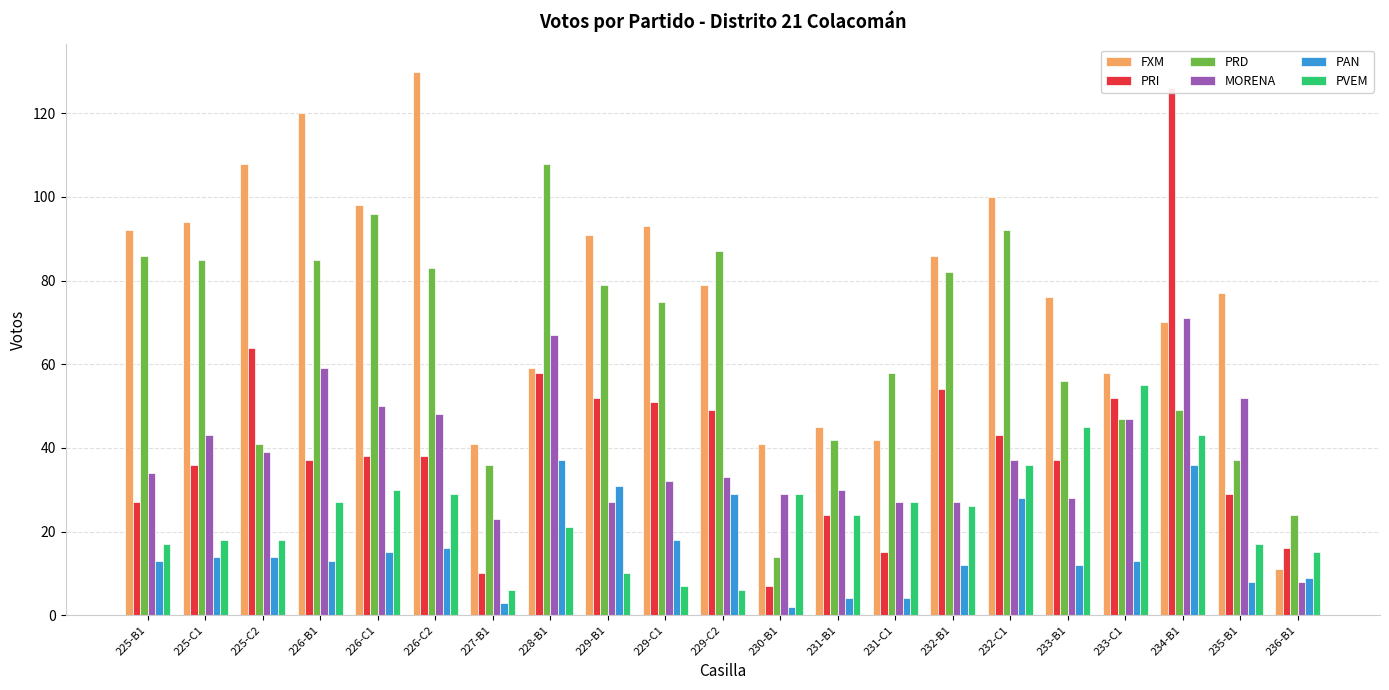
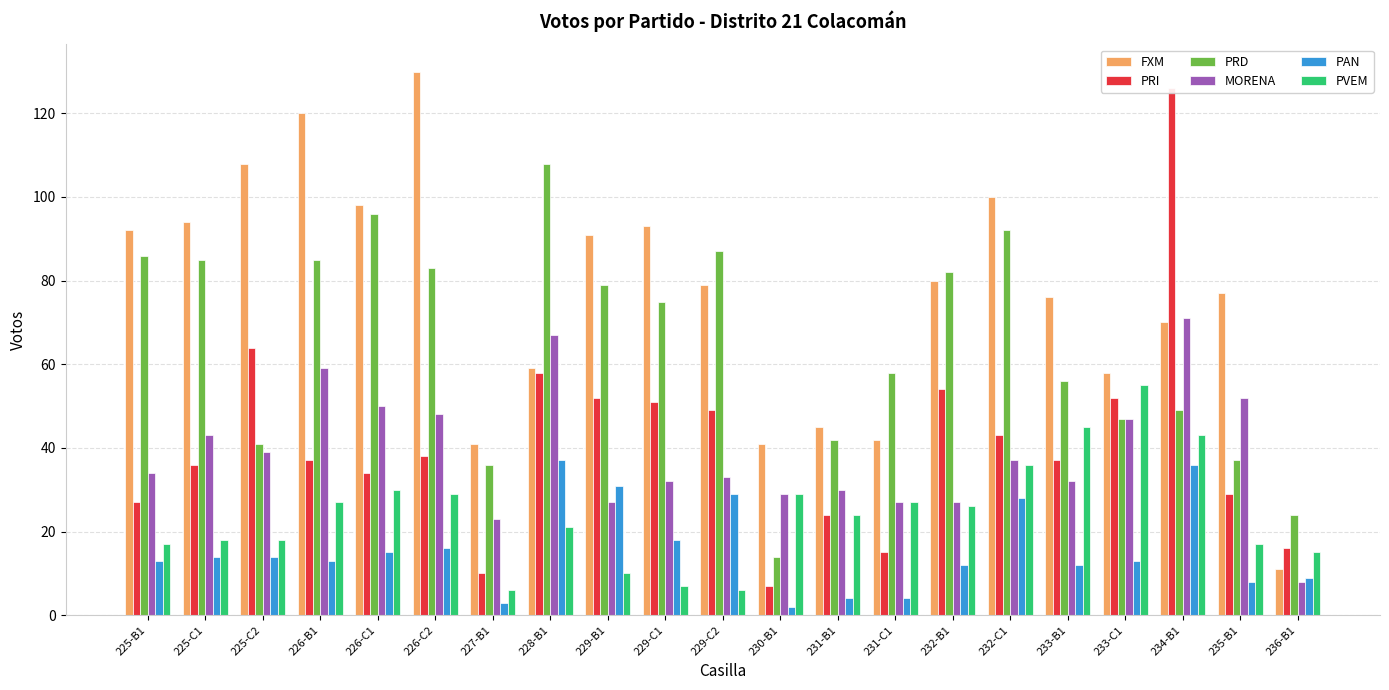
  {
    "FXM": {
      "225-B1": 92,
      "225-C1": 94,
      "225-C2": 108,
      "226-B1": 120,
      "226-C1": 98,
      "226-C2": 130,
      "227-B1": 41,
      "228-B1": 59,
      "229-B1": 91,
      "229-C1": 93,
      "229-C2": 79,
      "230-B1": 41,
      "231-B1": 45,
      "231-C1": 42,
-     "232-B1": 86,
+     "232-B1": 80,
      "232-C1": 100,
      "233-B1": 76,
      "233-C1": 58,
      "234-B1": 70,
      "235-B1": 77,
      "236-B1": 11
    },
    "PRI": {
      "225-B1": 27,
      "225-C1": 36,
      "225-C2": 64,
      "226-B1": 37,
-     "226-C1": 38,
+     "226-C1": 34,
      "226-C2": 38,
      "227-B1": 10,
      "228-B1": 58,
      "229-B1": 52,
      "229-C1": 51,
      "229-C2": 49,
      "230-B1": 7,
      "231-B1": 24,
      "231-C1": 15,
      "232-B1": 54,
      "232-C1": 43,
      "233-B1": 37,
      "233-C1": 52,
      "235-B1": 29,
      "236-B1": 16
    },
    "PRD": {
      "225-B1": 86,
      "225-C1": 85,
      "225-C2": 41,
      "226-B1": 85,
      "226-C1": 96,
      "226-C2": 83,
      "227-B1": 36,
      "228-B1": 108,
      "229-B1": 79,
      "229-C1": 75,
      "229-C2": 87,
      "230-B1": 14,
      "231-B1": 42,
      "231-C1": 58,
      "232-B1": 82,
      "232-C1": 92,
      "233-B1": 56,
      "233-C1": 47,
      "234-B1": 49,
      "235-B1": 37,
      "236-B1": 24
    },
    "MORENA": {
      "225-B1": 34,
      "225-C1": 43,
      "225-C2": 39,
      "226-B1": 59,
      "226-C1": 50,
      "226-C2": 48,
      "227-B1": 23,
      "228-B1": 67,
      "229-B1": 27,
      "229-C1": 32,
      "229-C2": 33,
      "230-B1": 29,
      "231-B1": 30,
      "231-C1": 27,
      "232-B1": 27,
      "232-C1": 37,
-     "233-B1": 28,
+     "233-B1": 32,
      "233-C1": 47,
      "234-B1": 71,
      "235-B1": 52,
      "236-B1": 8
    },
    "PAN": {
      "225-B1": 13,
      "225-C1": 14,
      "225-C2": 14,
      "226-B1": 13,
      "226-C1": 15,
      "226-C2": 16,
      "227-B1": 3,
      "228-B1": 37,
      "229-B1": 31,
      "229-C1": 18,
      "229-C2": 29,
      "230-B1": 2,
      "231-B1": 4,
      "231-C1": 4,
      "232-B1": 12,
      "232-C1": 28,
      "233-B1": 12,
      "233-C1": 13,
      "234-B1": 36,
      "235-B1": 8,
      "236-B1": 9
    },
    "PVEM": {
      "225-B1": 17,
      "225-C1": 18,
      "225-C2": 18,
      "226-B1": 27,
      "226-C1": 30,
      "226-C2": 29,
      "227-B1": 6,
      "228-B1": 21,
      "229-B1": 10,
      "229-C1": 7,
      "229-C2": 6,
      "230-B1": 29,
      "231-B1": 24,
      "231-C1": 27,
      "232-B1": 26,
      "232-C1": 36,
      "233-B1": 45,
      "233-C1": 55,
      "234-B1": 43,
      "235-B1": 17,
      "236-B1": 15
    }
  }
